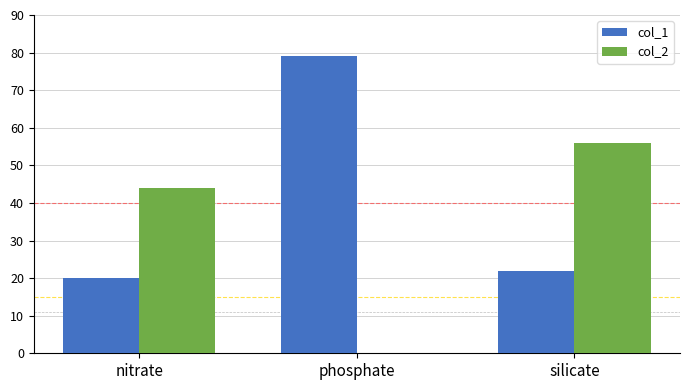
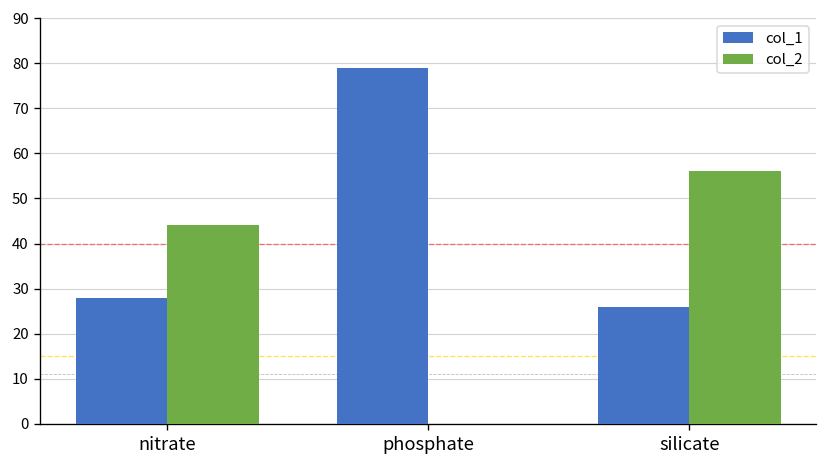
  {
    "col_1": {
-     "nitrate": 20,
+     "nitrate": 28,
      "phosphate": 79,
-     "silicate": 22
+     "silicate": 26
    },
    "col_2": {
      "nitrate": 44,
      "phosphate": 0,
      "silicate": 56
    }
  }
